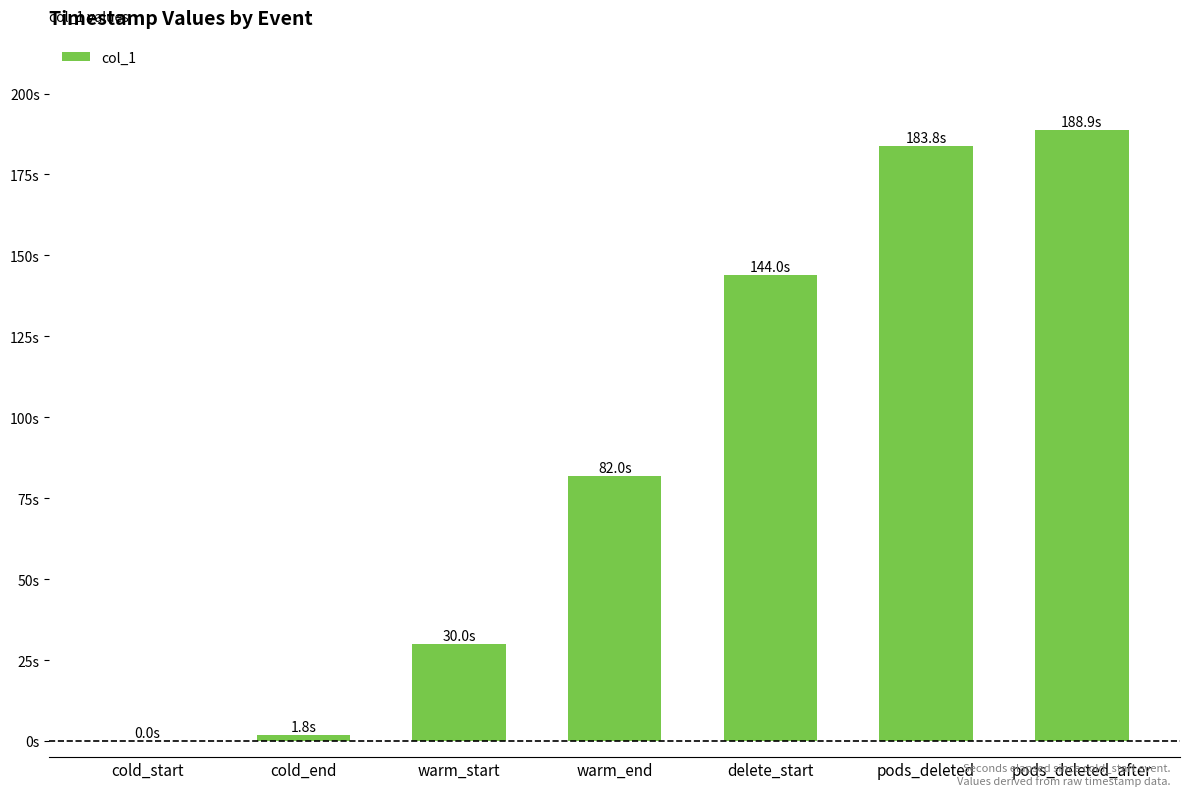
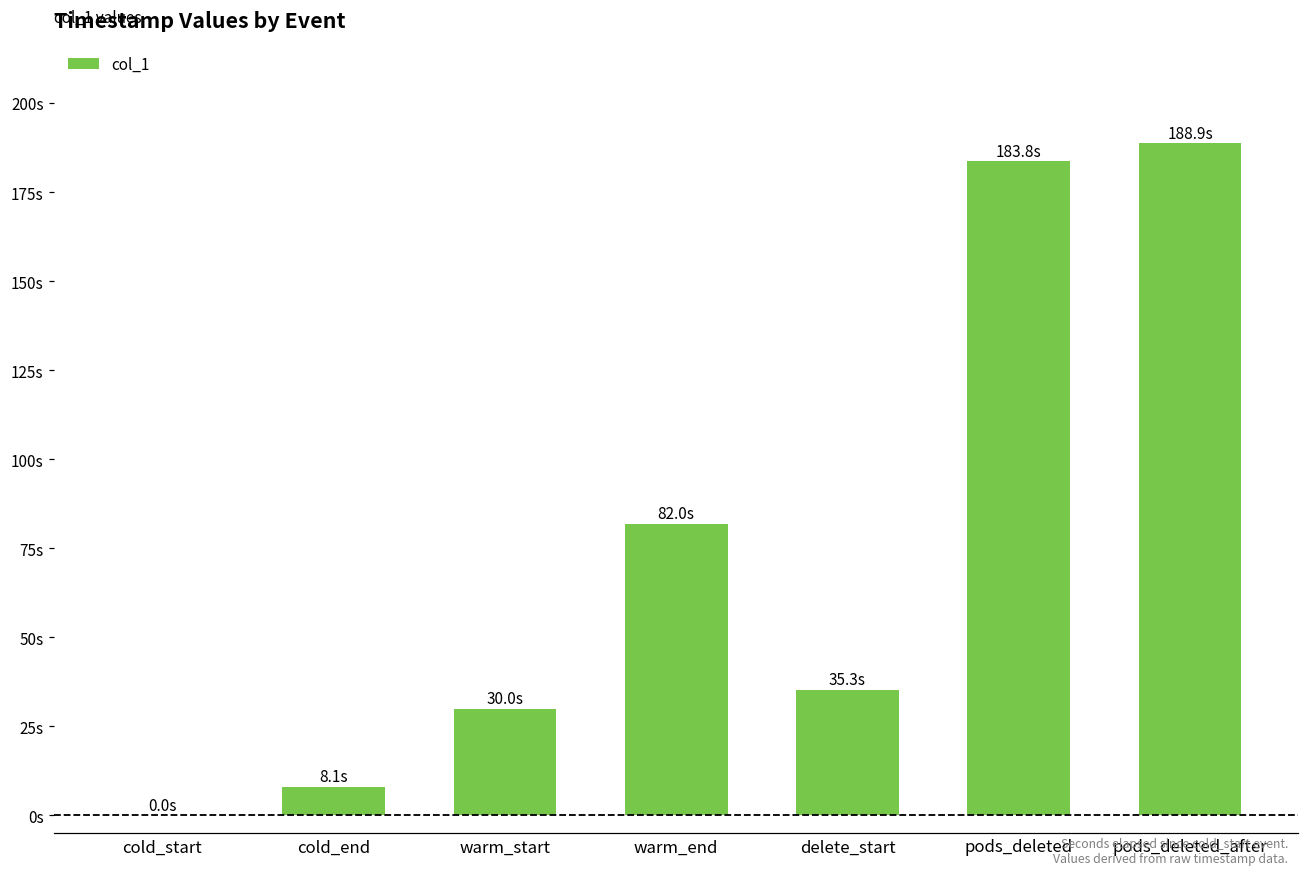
  {
    "cold_start": "0.0s",
-   "cold_end": "1.8s",
+   "cold_end": "8.1s",
    "warm_start": "30.0s",
    "warm_end": "82.0s",
-   "delete_start": "144.0s",
+   "delete_start": "35.3s",
    "pods_deleted": "183.8s",
    "pods_deleted_after": "188.9s"
  }
